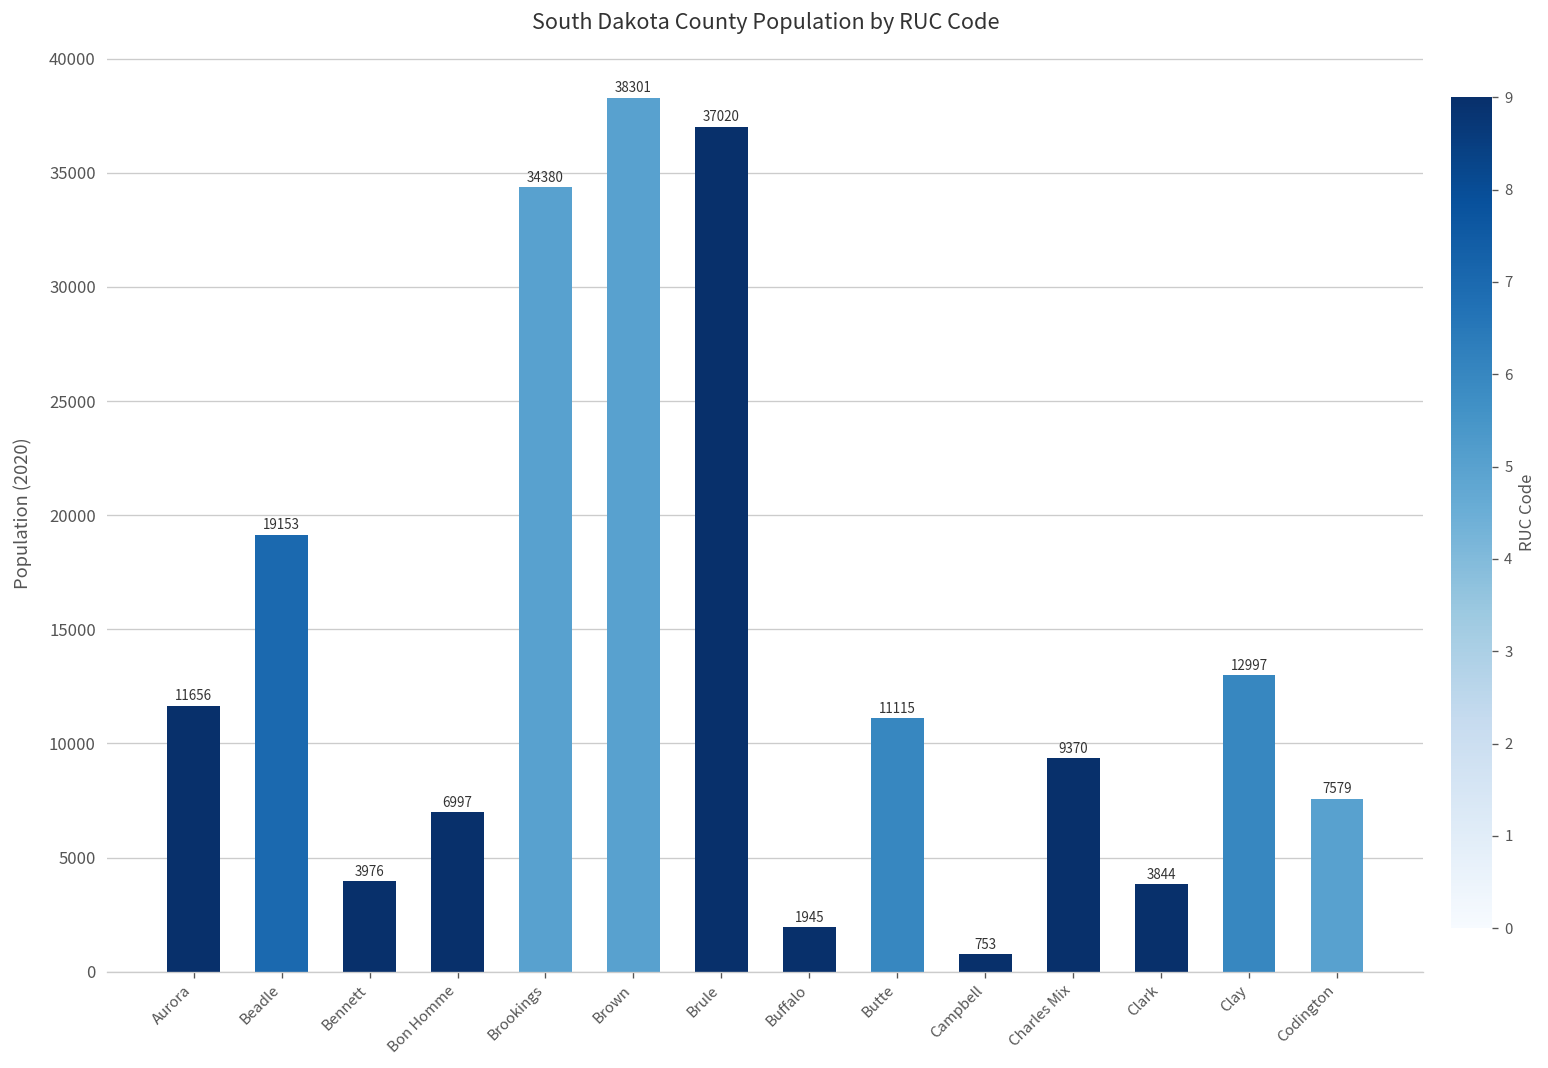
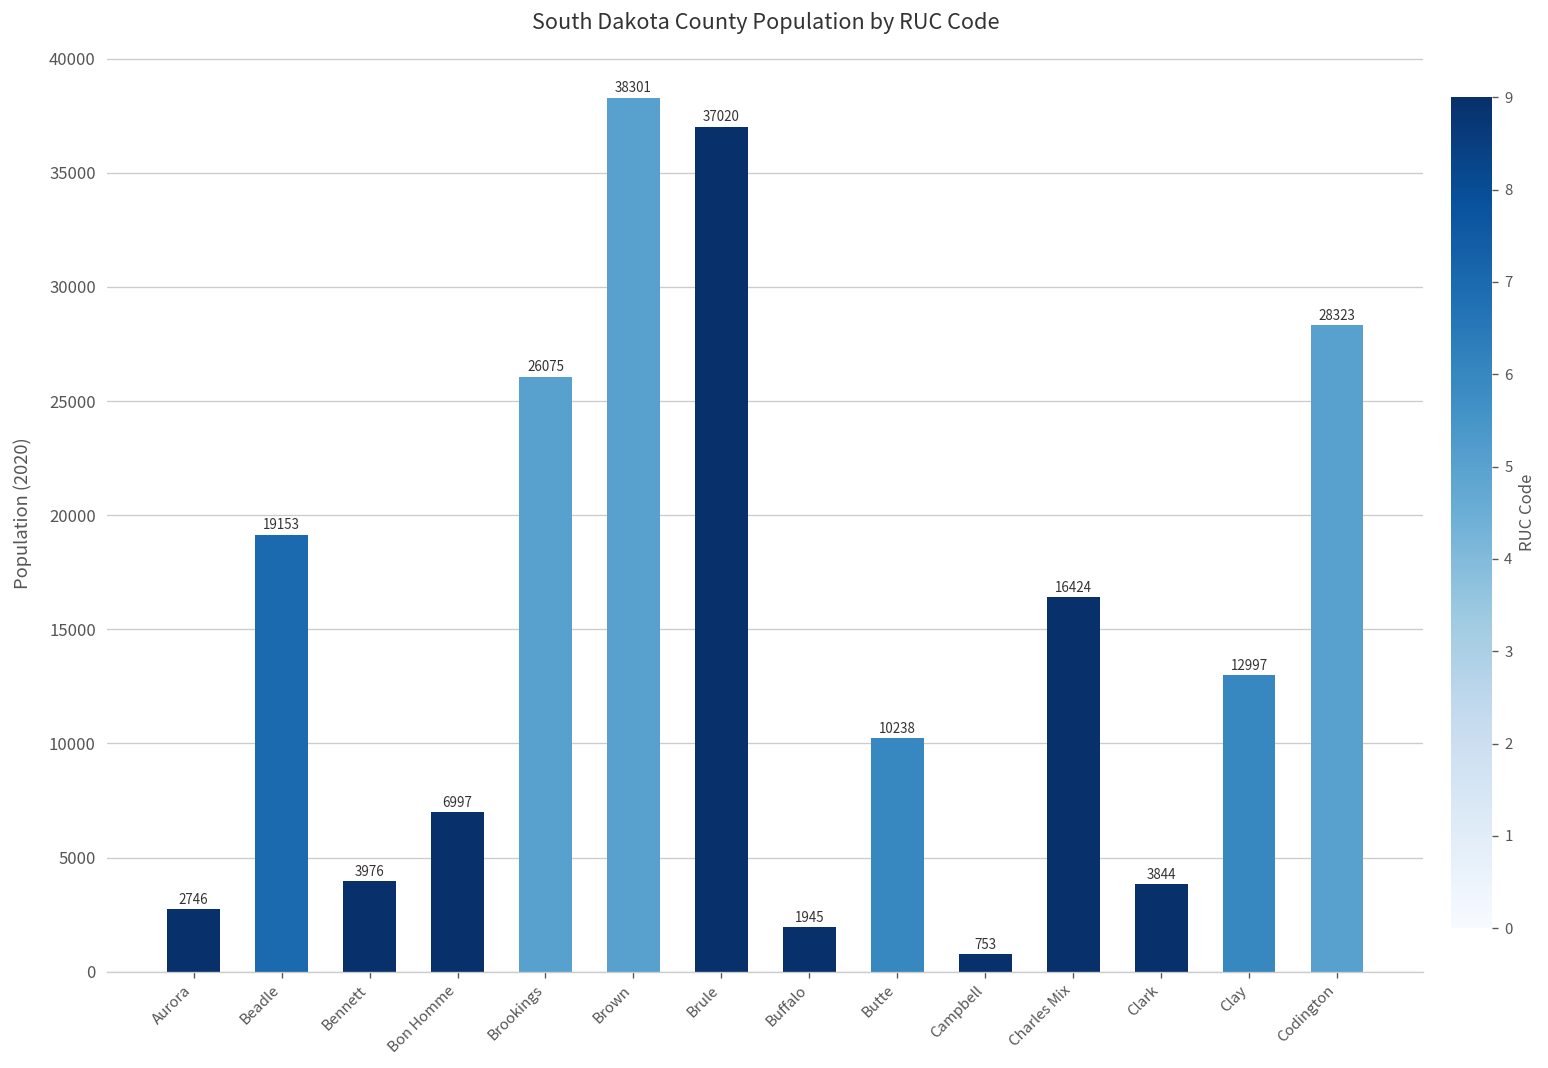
  {
-   "Aurora": 11656,
+   "Aurora": 2746,
    "Beadle": 19153,
    "Bennett": 3976,
    "Bon Homme": 6997,
-   "Brookings": 34380,
+   "Brookings": 26075,
    "Brown": 38301,
    "Brule": 37020,
    "Buffalo": 1945,
-   "Butte": 11115,
+   "Butte": 10238,
    "Campbell": 753,
-   "Charles Mix": 9370,
+   "Charles Mix": 16424,
    "Clark": 3844,
    "Clay": 12997,
-   "Codington": 7579
+   "Codington": 28323
  }
